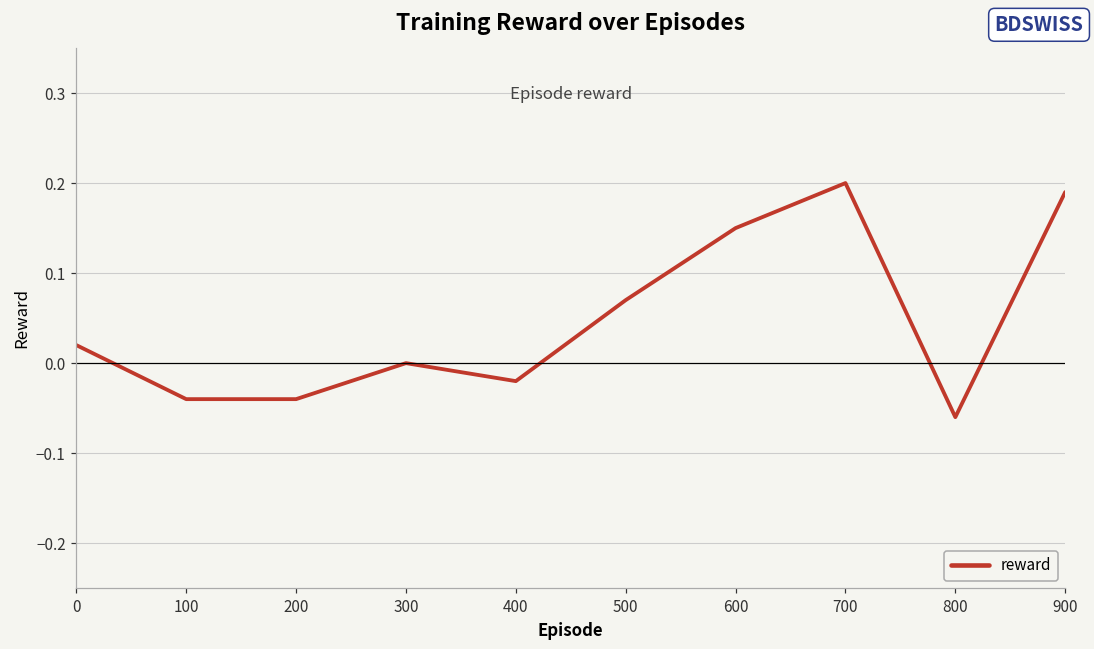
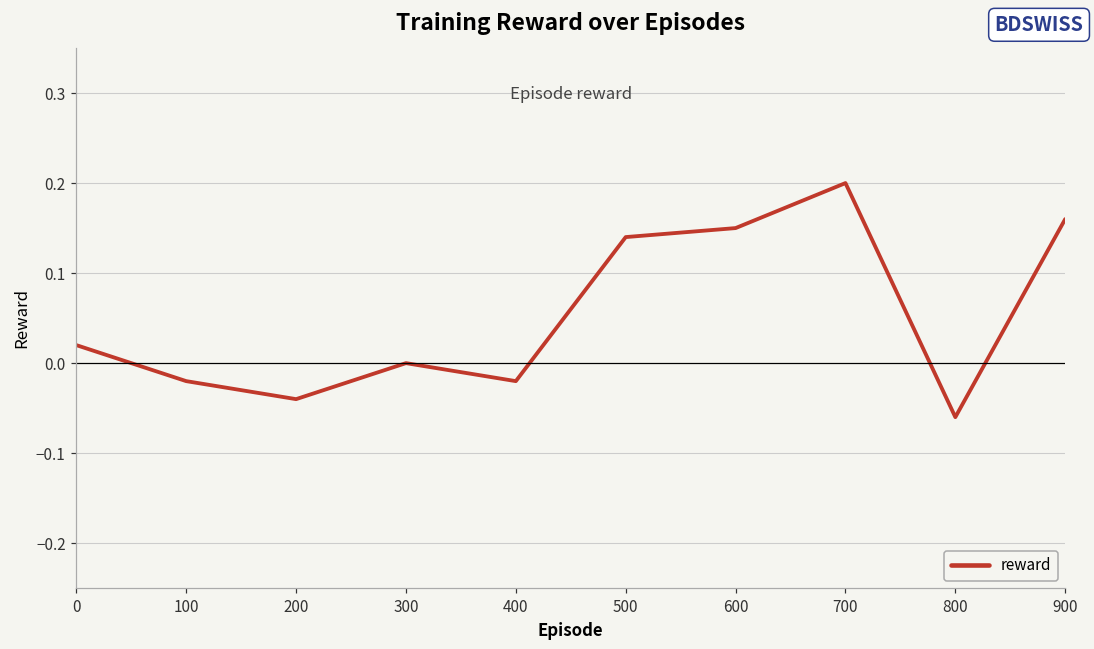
  {
    "0": 0.02,
-   "100": -0.04,
+   "100": -0.02,
    "200": -0.04,
    "300": 0.00,
    "400": -0.02,
-   "500": 0.07,
+   "500": 0.14,
    "600": 0.15,
    "700": 0.20,
    "800": -0.06,
-   "900": 0.19
+   "900": 0.16
  }
